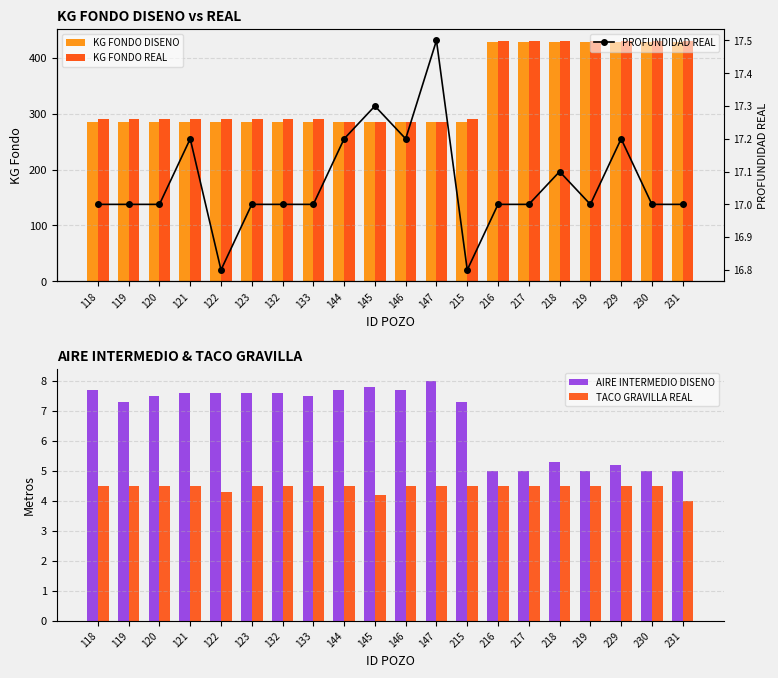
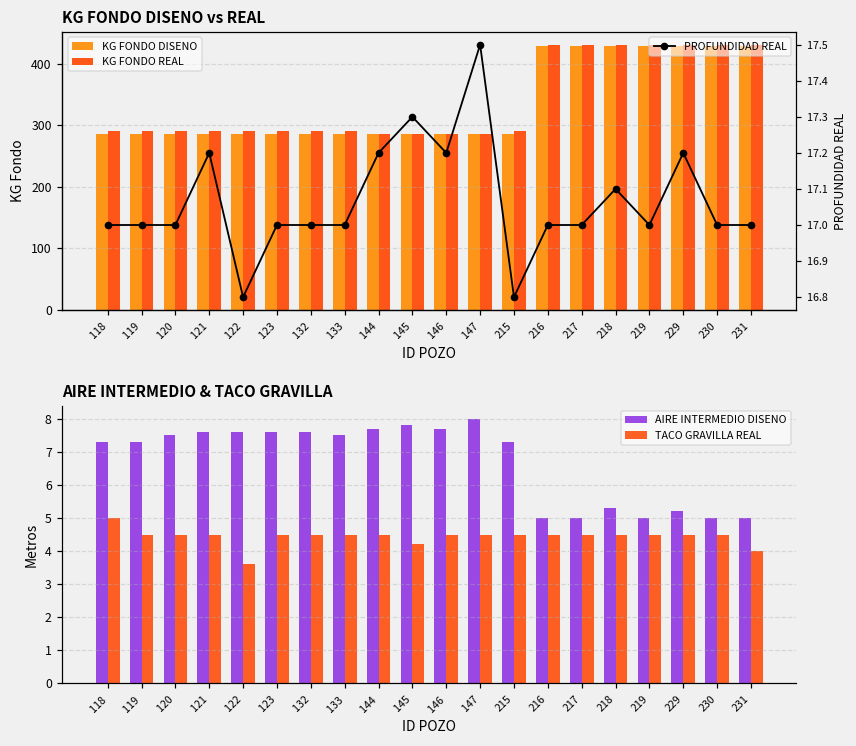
  {
    "AIRE INTERMEDIO & TACO GRAVILLA": {
      "AIRE INTERMEDIO DISENO": {
-       "118": 7.7,
+       "118": 7.3,
        "119": 7.3,
        "120": 7.5,
        "121": 7.6,
        "122": 7.6,
        "123": 7.6,
        "132": 7.6,
        "133": 7.5,
        "144": 7.7,
        "145": 7.8,
        "146": 7.7,
        "147": 8.0,
        "215": 7.3,
        "216": 5.0,
        "217": 5.0,
        "218": 5.3,
        "219": 5.0,
        "229": 5.2,
        "230": 5.0,
        "231": 5.0
      },
      "TACO GRAVILLA REAL": {
-       "118": 4.5,
+       "118": 5.0,
        "119": 4.5,
        "120": 4.5,
        "121": 4.5,
-       "122": 4.3,
+       "122": 3.6,
        "123": 4.5,
        "132": 4.5,
        "133": 4.5,
        "144": 4.5,
        "145": 4.2,
        "146": 4.5,
        "147": 4.5,
        "215": 4.5,
        "216": 4.5,
        "217": 4.5,
        "218": 4.5,
        "219": 4.5,
        "229": 4.5,
        "230": 4.5,
        "231": 4.0
      }
    }
  }
